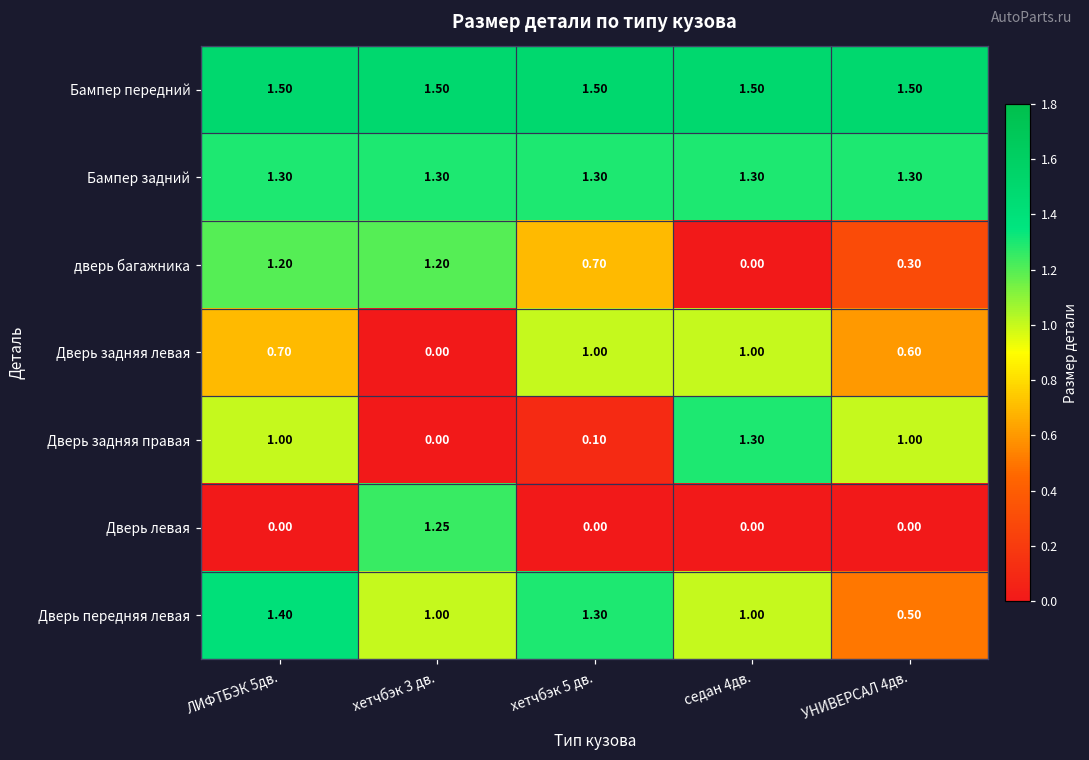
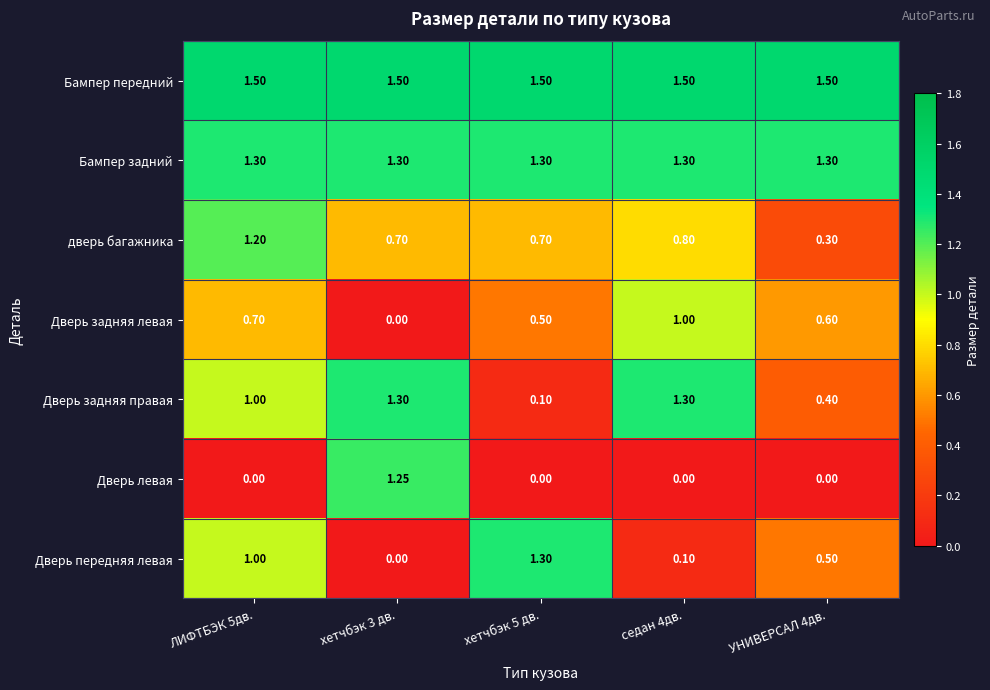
  {
    "Бампер передний": {
      "ЛИФТБЭК 5дв.": 1.50,
      "хетчбэк 3 дв.": 1.50,
      "хетчбэк 5 дв.": 1.50,
      "седан 4дв.": 1.50,
      "УНИВЕРСАЛ 4дв.": 1.50
    },
    "Бампер задний": {
      "ЛИФТБЭК 5дв.": 1.30,
      "хетчбэк 3 дв.": 1.30,
      "хетчбэк 5 дв.": 1.30,
      "седан 4дв.": 1.30,
      "УНИВЕРСАЛ 4дв.": 1.30
    },
    "дверь багажника": {
      "ЛИФТБЭК 5дв.": 1.20,
-     "хетчбэк 3 дв.": 1.20,
+     "хетчбэк 3 дв.": 0.70,
      "хетчбэк 5 дв.": 0.70,
-     "седан 4дв.": 0.00,
+     "седан 4дв.": 0.80,
      "УНИВЕРСАЛ 4дв.": 0.30
    },
    "Дверь задняя левая": {
      "ЛИФТБЭК 5дв.": 0.70,
      "хетчбэк 3 дв.": 0.00,
-     "хетчбэк 5 дв.": 1.00,
+     "хетчбэк 5 дв.": 0.50,
      "седан 4дв.": 1.00,
      "УНИВЕРСАЛ 4дв.": 0.60
    },
    "Дверь задняя правая": {
      "ЛИФТБЭК 5дв.": 1.00,
-     "хетчбэк 3 дв.": 0.00,
+     "хетчбэк 3 дв.": 1.30,
      "хетчбэк 5 дв.": 0.10,
      "седан 4дв.": 1.30,
-     "УНИВЕРСАЛ 4дв.": 1.00
+     "УНИВЕРСАЛ 4дв.": 0.40
    },
    "Дверь левая": {
      "ЛИФТБЭК 5дв.": 0.00,
      "хетчбэк 3 дв.": 1.25,
      "хетчбэк 5 дв.": 0.00,
      "седан 4дв.": 0.00,
      "УНИВЕРСАЛ 4дв.": 0.00
    },
    "Дверь передняя левая": {
-     "ЛИФТБЭК 5дв.": 1.40,
-     "хетчбэк 3 дв.": 1.00,
+     "ЛИФТБЭК 5дв.": 1.00,
+     "хетчбэк 3 дв.": 0.00,
      "хетчбэк 5 дв.": 1.30,
-     "седан 4дв.": 1.00,
+     "седан 4дв.": 0.10,
      "УНИВЕРСАЛ 4дв.": 0.50
    }
  }
